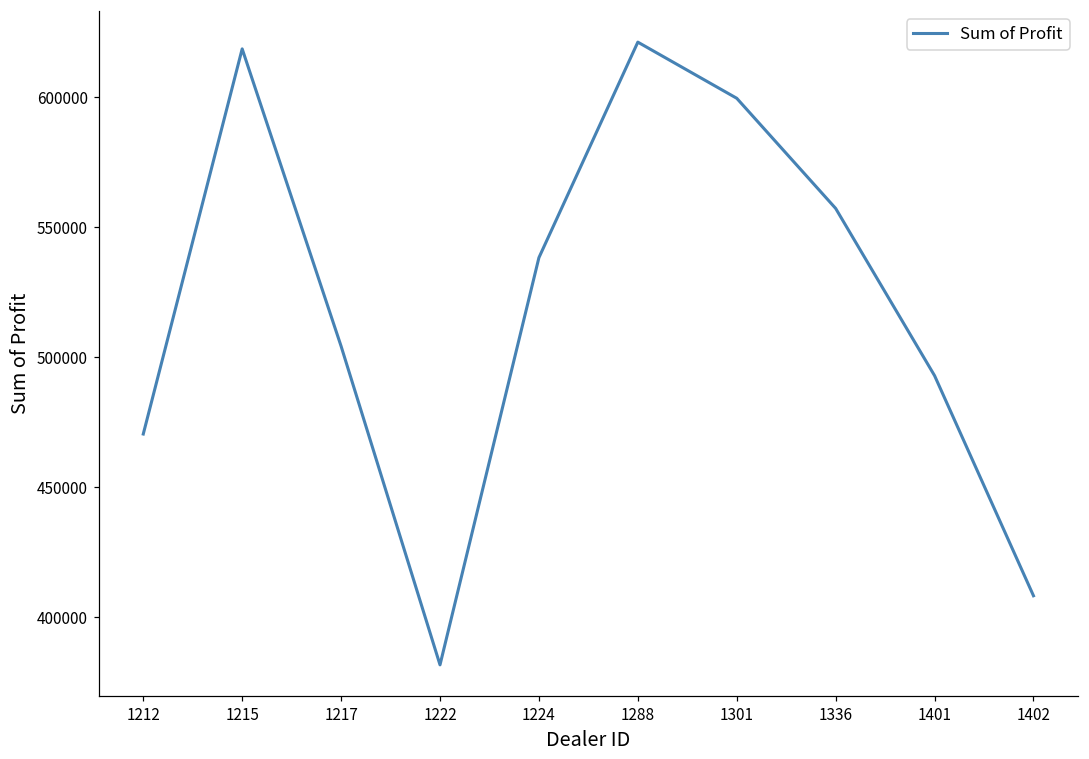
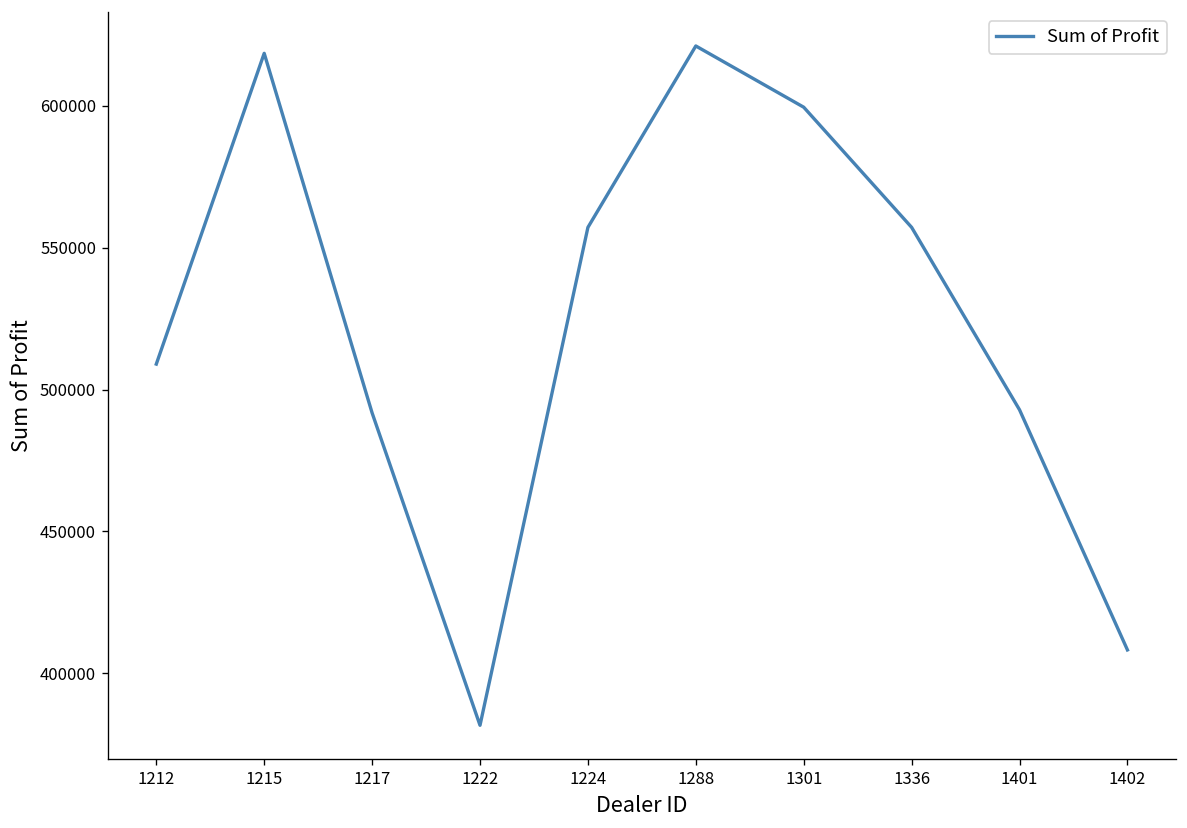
  {
-   "1212": 470000,
+   "1212": 509000,
    "1215": 619000,
-   "1217": 504000,
+   "1217": 492000,
    "1222": 382000,
-   "1224": 538000,
+   "1224": 557000,
    "1288": 621000,
    "1301": 600000,
    "1336": 557000,
    "1401": 493000,
    "1402": 408000
  }
